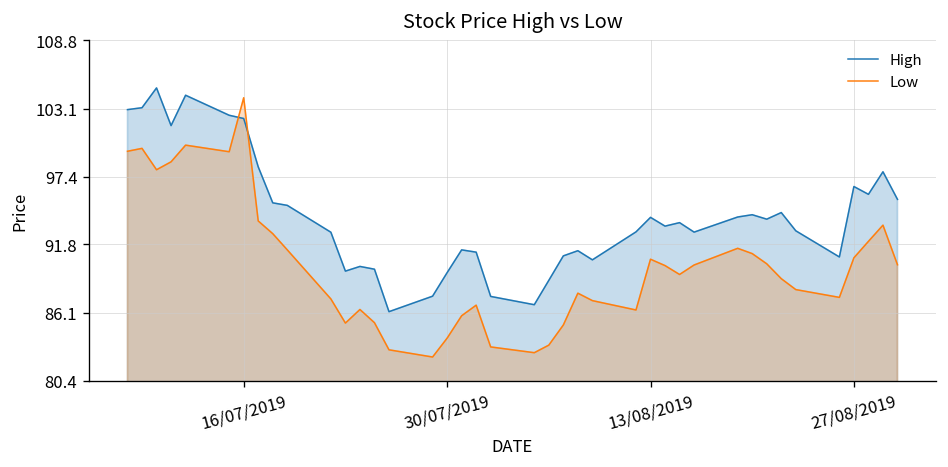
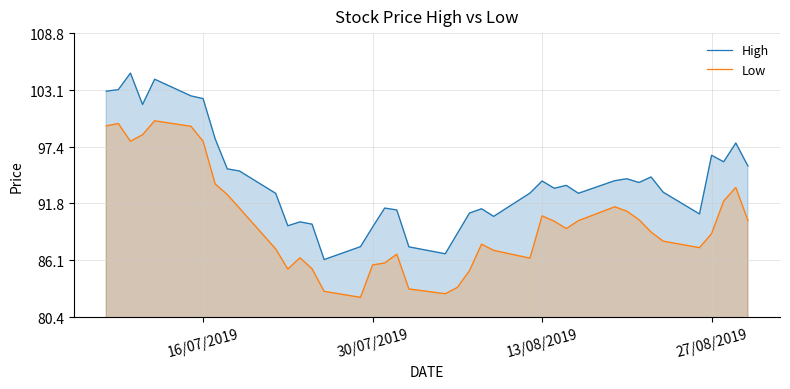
  {
    "High": {
      "16/07/2019": 102,
      "30/07/2019": 89,
      "13/08/2019": 94,
      "27/08/2019": 97
    },
    "Low": {
-     "16/07/2019": 104,
-     "30/07/2019": 84,
+     "16/07/2019": 98,
+     "30/07/2019": 86,
      "13/08/2019": 91,
-     "27/08/2019": 91
+     "27/08/2019": 89
    }
  }
